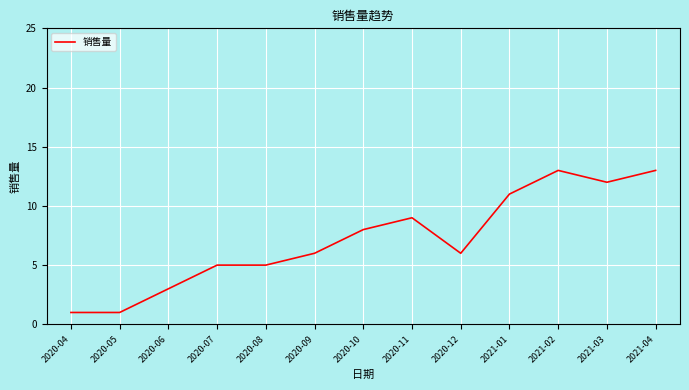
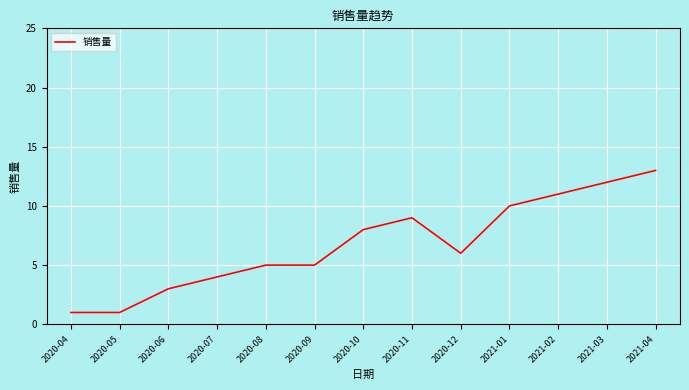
  {
    "2020-04": 1,
    "2020-05": 1,
    "2020-06": 3,
-   "2020-07": 5,
+   "2020-07": 4,
    "2020-08": 5,
-   "2020-09": 6,
+   "2020-09": 5,
    "2020-10": 8,
    "2020-11": 9,
    "2020-12": 6,
-   "2021-01": 11,
-   "2021-02": 13,
+   "2021-01": 10,
+   "2021-02": 11,
    "2021-03": 12,
    "2021-04": 13
  }
